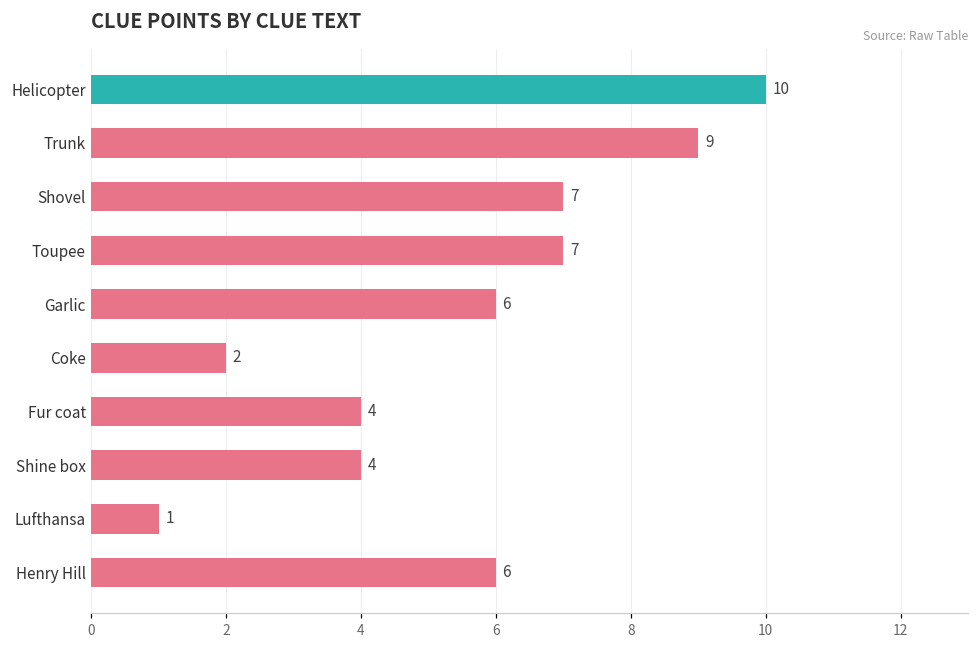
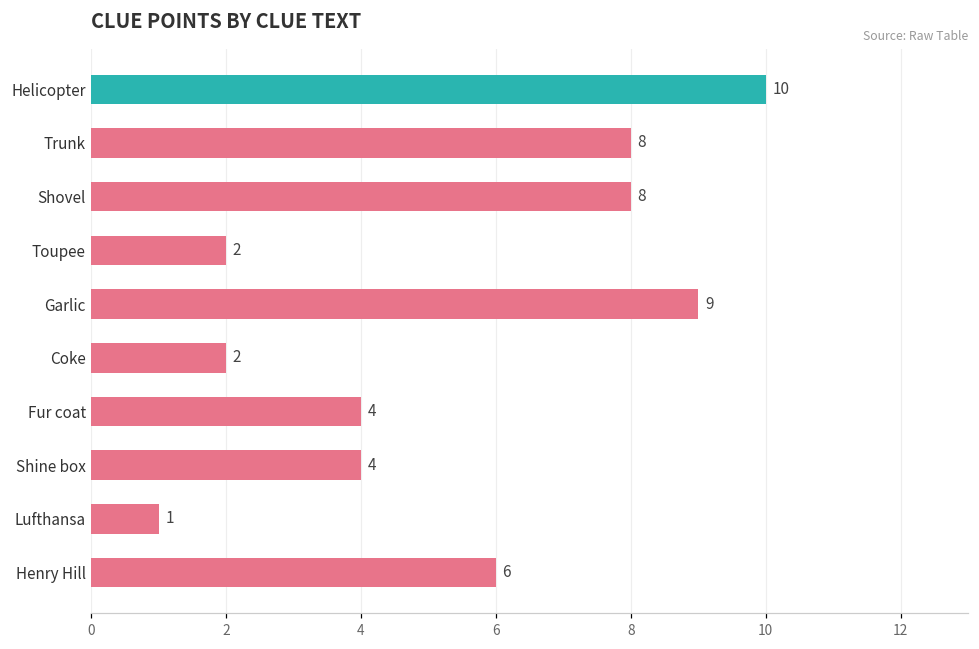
  {
    "Helicopter": 10,
-   "Trunk": 9,
-   "Shovel": 7,
-   "Toupee": 7,
-   "Garlic": 6,
+   "Trunk": 8,
+   "Shovel": 8,
+   "Toupee": 2,
+   "Garlic": 9,
    "Coke": 2,
    "Fur coat": 4,
    "Shine box": 4,
    "Lufthansa": 1,
    "Henry Hill": 6
  }
